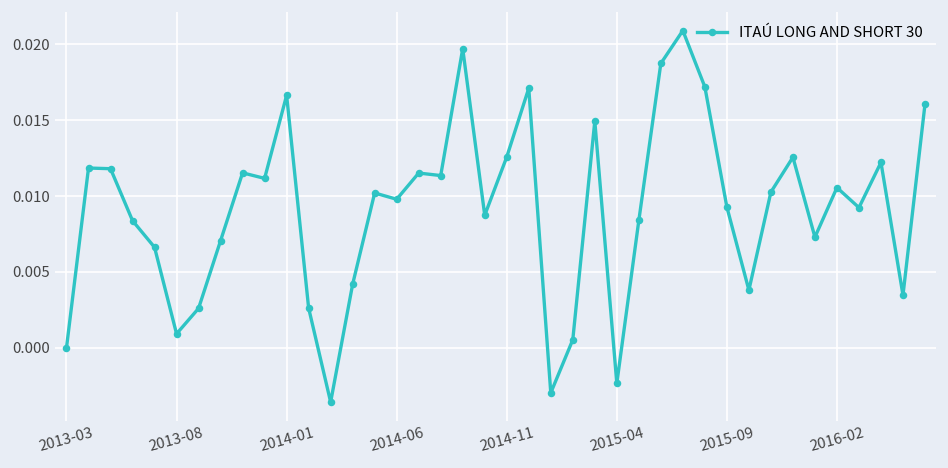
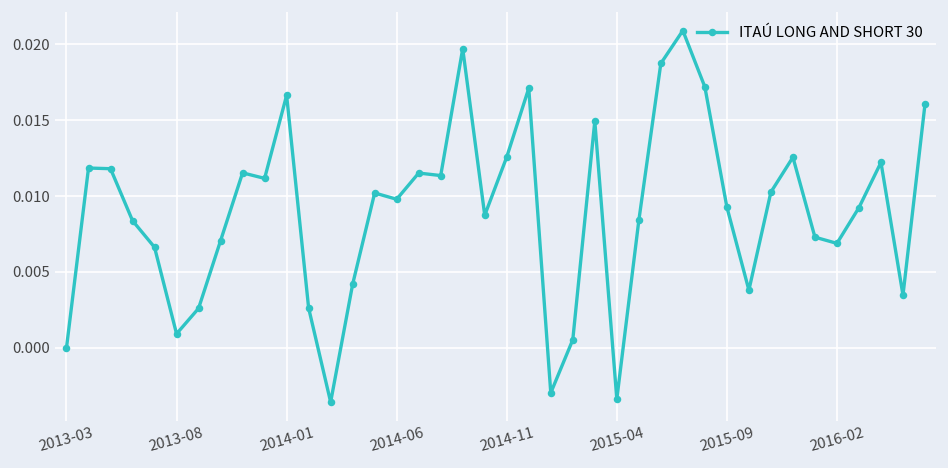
  {
    "2013-03": 0.0000,
    "2013-08": 0.0009,
    "2014-01": 0.0166,
    "2014-06": 0.0098,
    "2014-11": 0.0126,
-   "2015-04": -0.0023,
+   "2015-04": -0.0034,
    "2015-09": 0.0093,
-   "2016-02": 0.0106
+   "2016-02": 0.0069
  }
